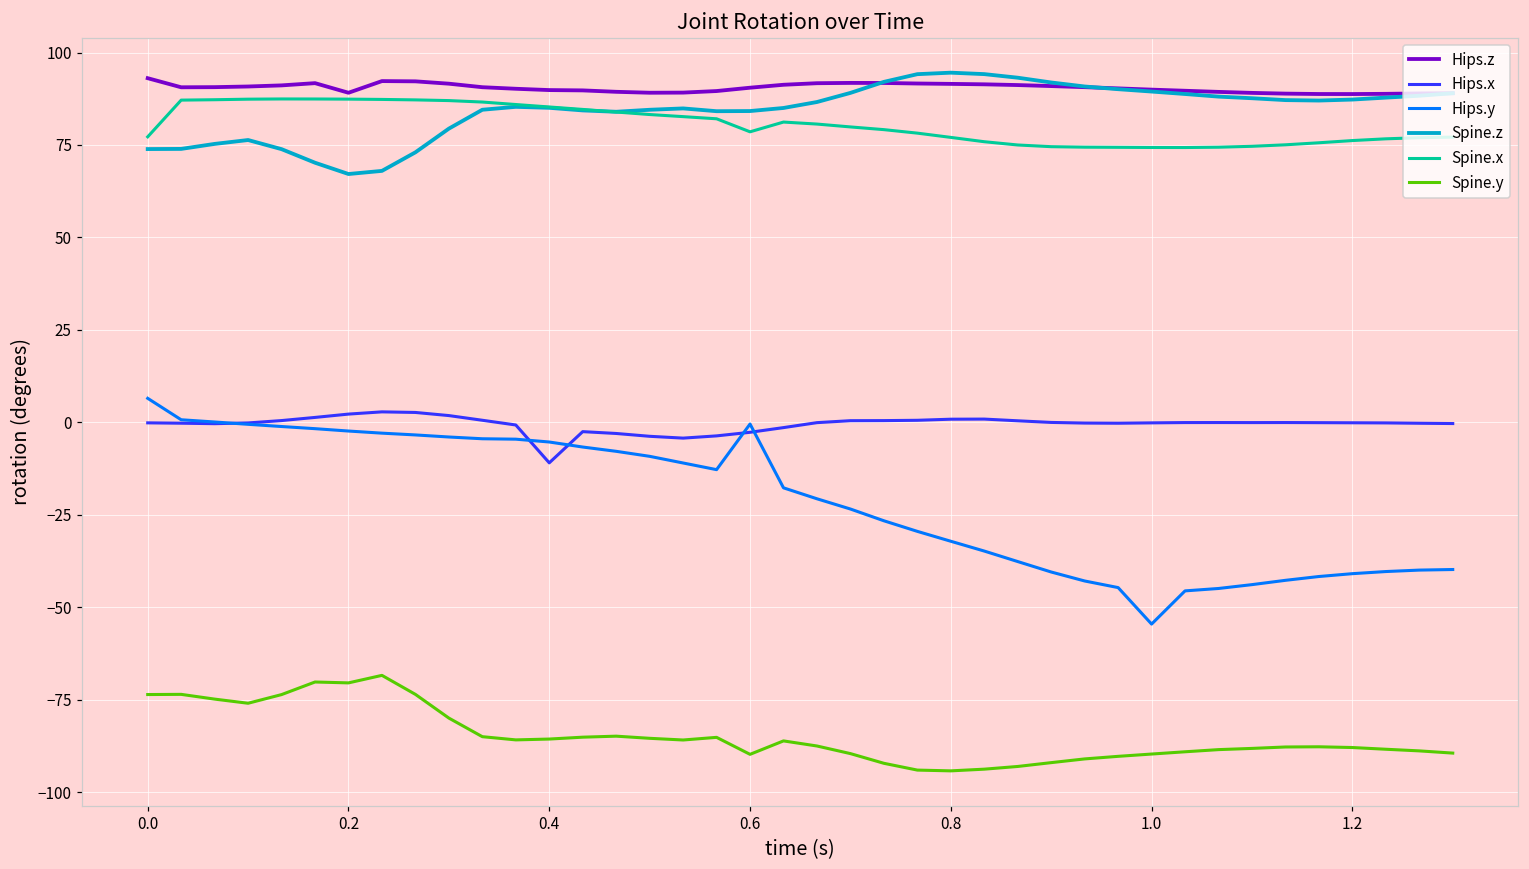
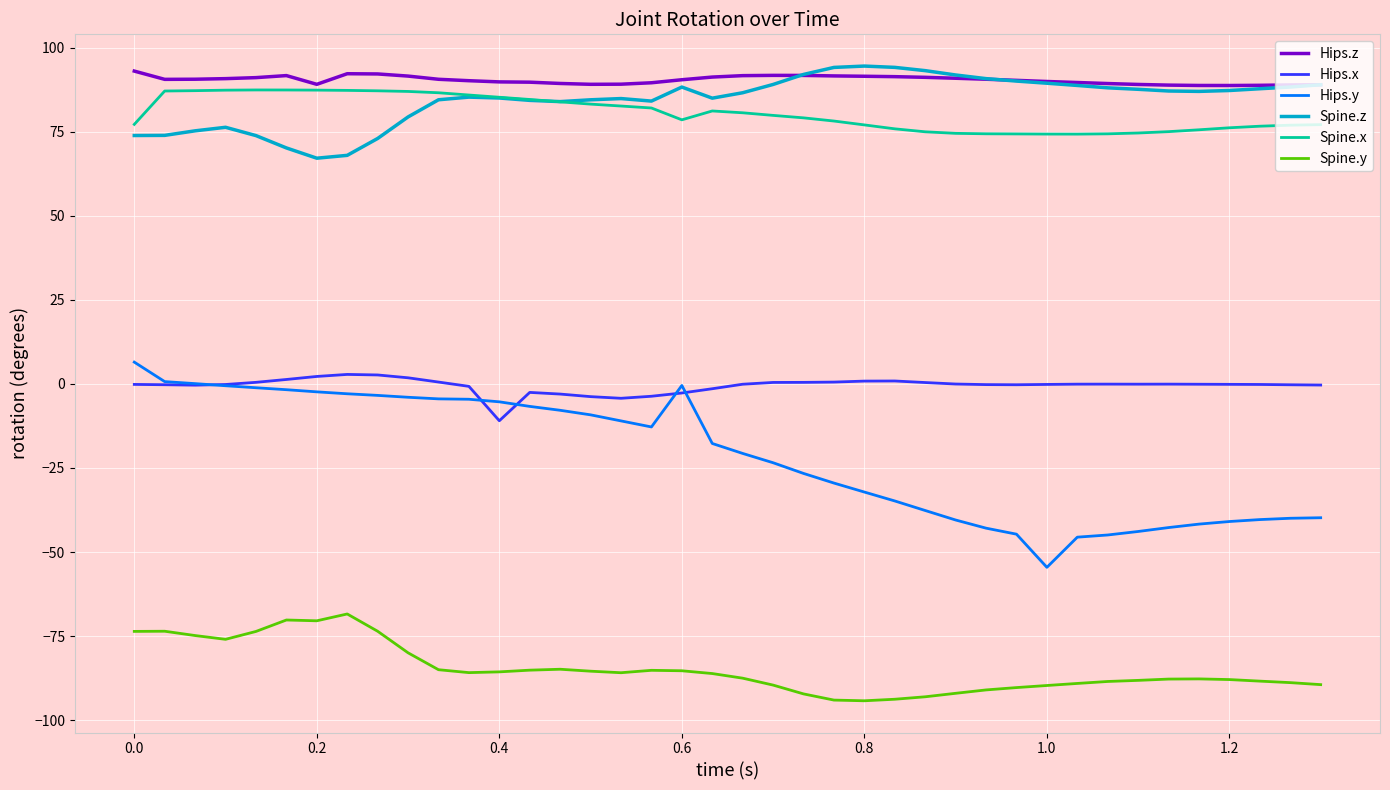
  {
    "Hips.z": {
      "0.0": 93,
      "0.2": 89,
      "0.4": 90,
      "0.6": 90,
      "0.8": 92,
      "1.2": 89
    },
    "Hips.x": {
      "0.0": 0,
      "0.2": 2,
      "0.4": -11,
      "0.6": -3,
      "0.8": 1,
      "1.0": 0,
      "1.2": 0
    },
    "Hips.y": {
      "0.0": 6,
      "0.2": -2,
      "0.4": -5,
      "0.6": 0,
      "0.8": -32,
      "1.0": -55,
      "1.2": -41
    },
    "Spine.z": {
      "0.0": 74,
      "0.2": 67,
-     "0.6": 84,
+     "0.6": 88,
      "0.8": 95,
      "1.2": 87
    },
    "Spine.x": {
      "0.0": 77,
      "0.2": 87,
      "0.6": 79,
      "0.8": 77,
      "1.0": 74,
      "1.2": 76
    },
    "Spine.y": {
      "0.0": -74,
      "0.2": -70,
      "0.4": -86,
-     "0.6": -90,
+     "0.6": -85,
      "0.8": -94,
      "1.0": -90,
      "1.2": -88
    }
  }
